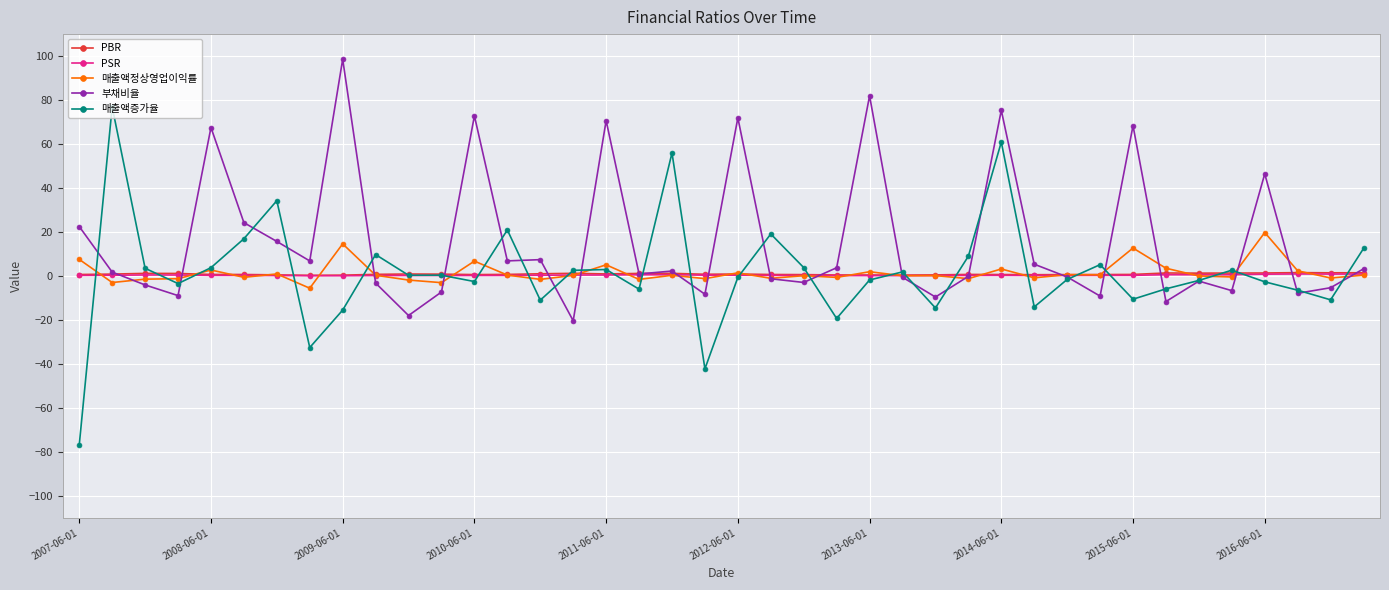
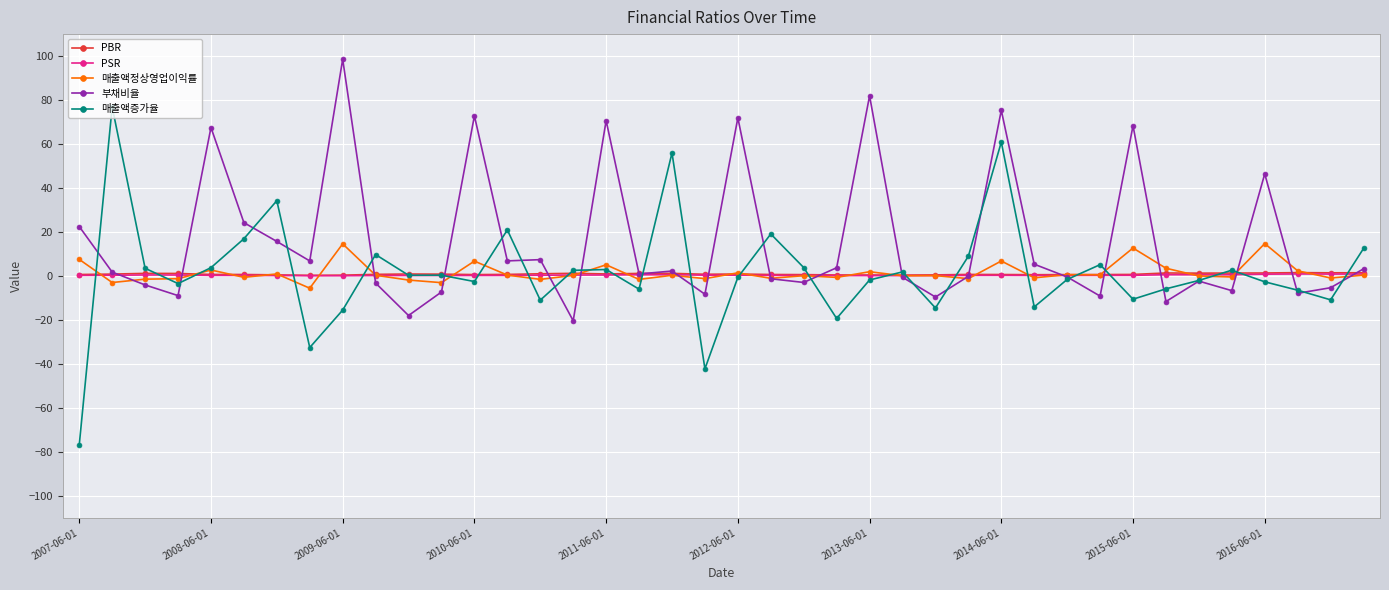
  {
    "매출액정상영업이익률": {
      "2007-06-01": 8,
      "2009-06-01": 15,
      "2010-06-01": 7,
      "2011-06-01": 5,
      "2013-06-01": 2,
-     "2014-06-01": 3,
+     "2014-06-01": 7,
      "2015-06-01": 13,
-     "2016-06-01": 20
+     "2016-06-01": 15
    },
    "부채비율": {
      "2007-06-01": 22,
      "2008-06-01": 68,
      "2009-06-01": 99,
      "2010-06-01": 73,
      "2011-06-01": 71,
      "2012-06-01": 72,
      "2013-06-01": 82,
      "2014-06-01": 75,
      "2015-06-01": 68,
      "2016-06-01": 46
    },
    "매출액증가율": {
      "2007-06-01": -77,
      "2009-06-01": -16,
      "2010-06-01": -3,
      "2011-06-01": 3,
      "2013-06-01": -2,
      "2014-06-01": 61,
      "2015-06-01": -11,
      "2016-06-01": -3
    }
  }
